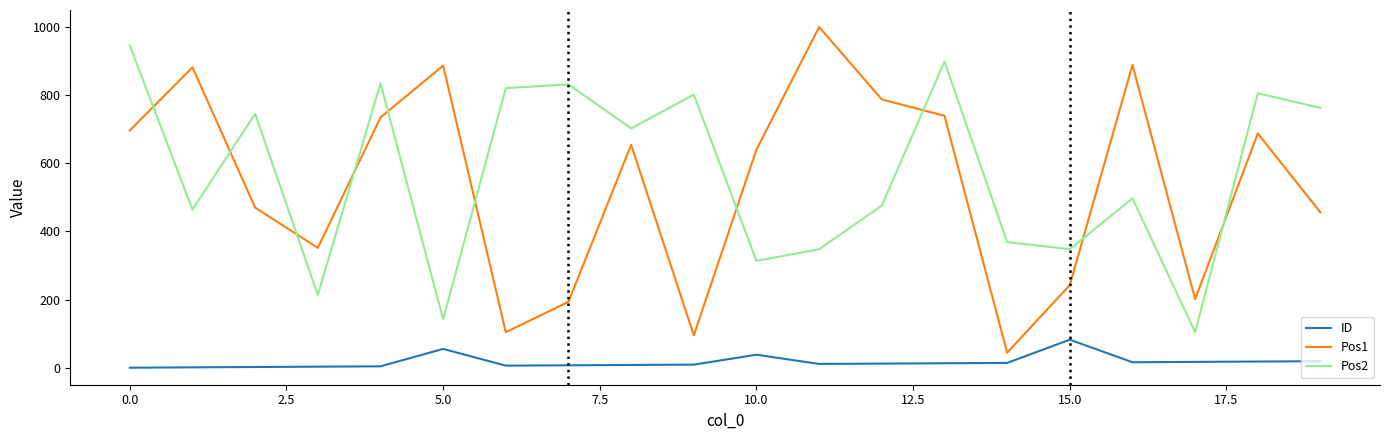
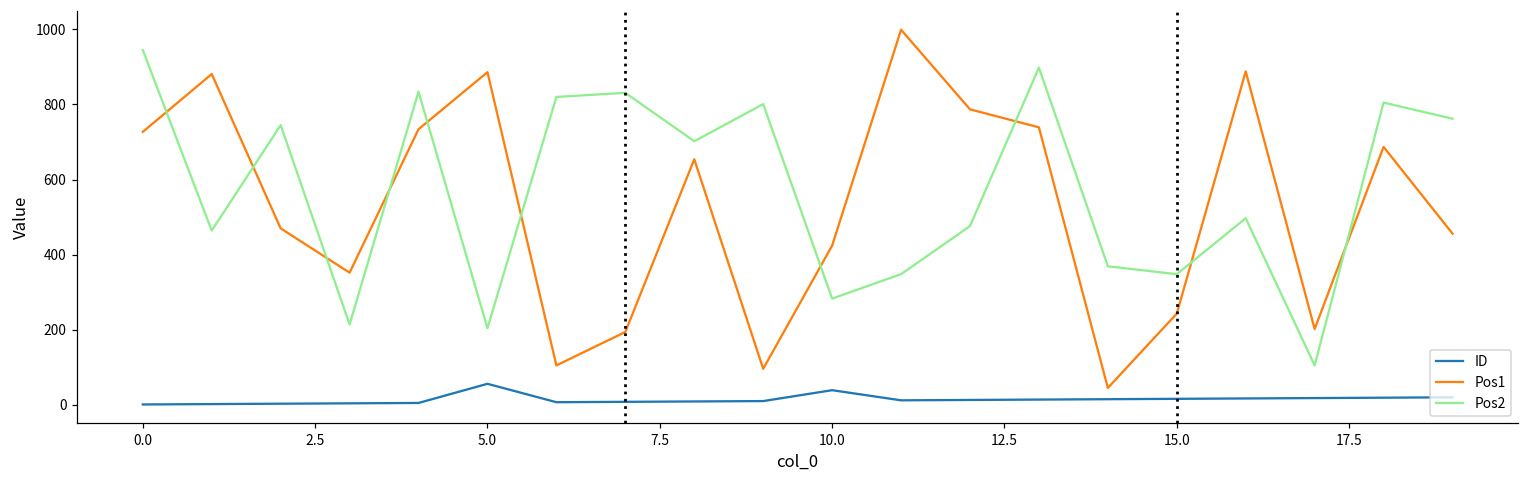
  {
    "ID": {
      "0.0": 0,
      "5.0": 60,
      "10.0": 40,
-     "15.0": 80
+     "15.0": 20
    },
    "Pos1": {
-     "0.0": 700,
+     "0.0": 730,
      "5.0": 890,
-     "10.0": 640,
+     "10.0": 420,
      "15.0": 240
    },
    "Pos2": {
      "0.0": 950,
-     "5.0": 140,
-     "10.0": 310,
+     "5.0": 200,
+     "10.0": 280,
      "15.0": 350
    }
  }
